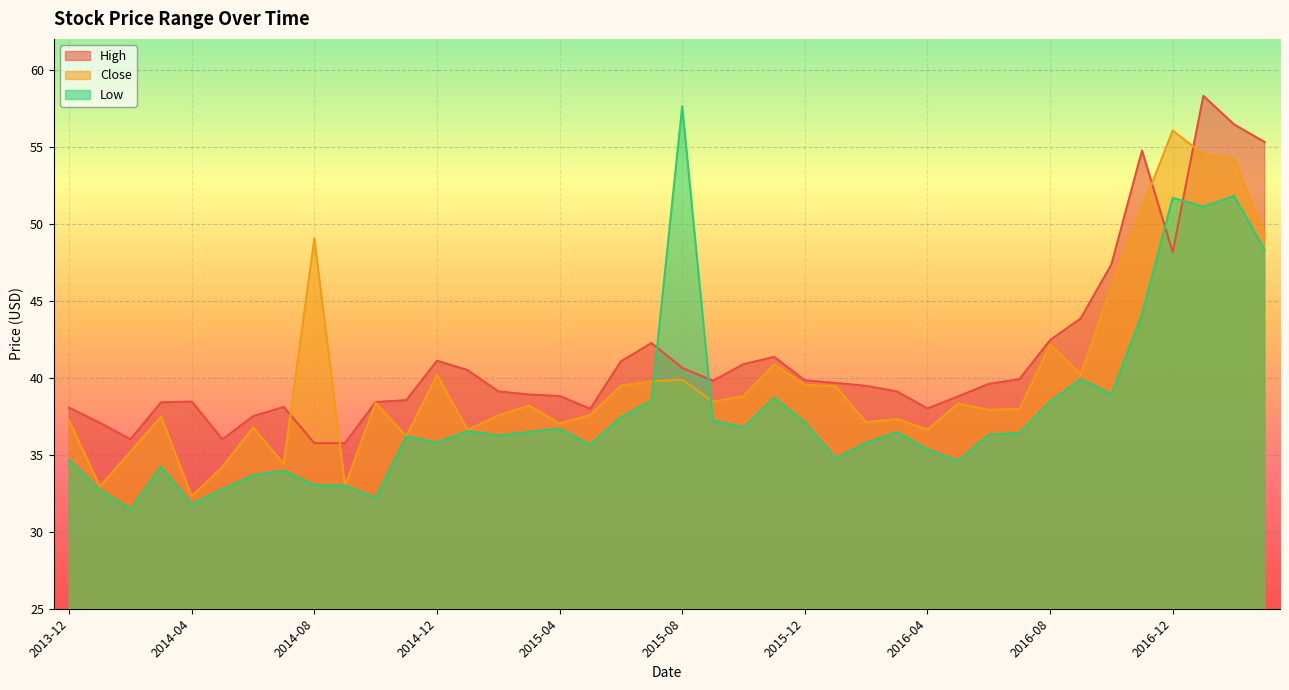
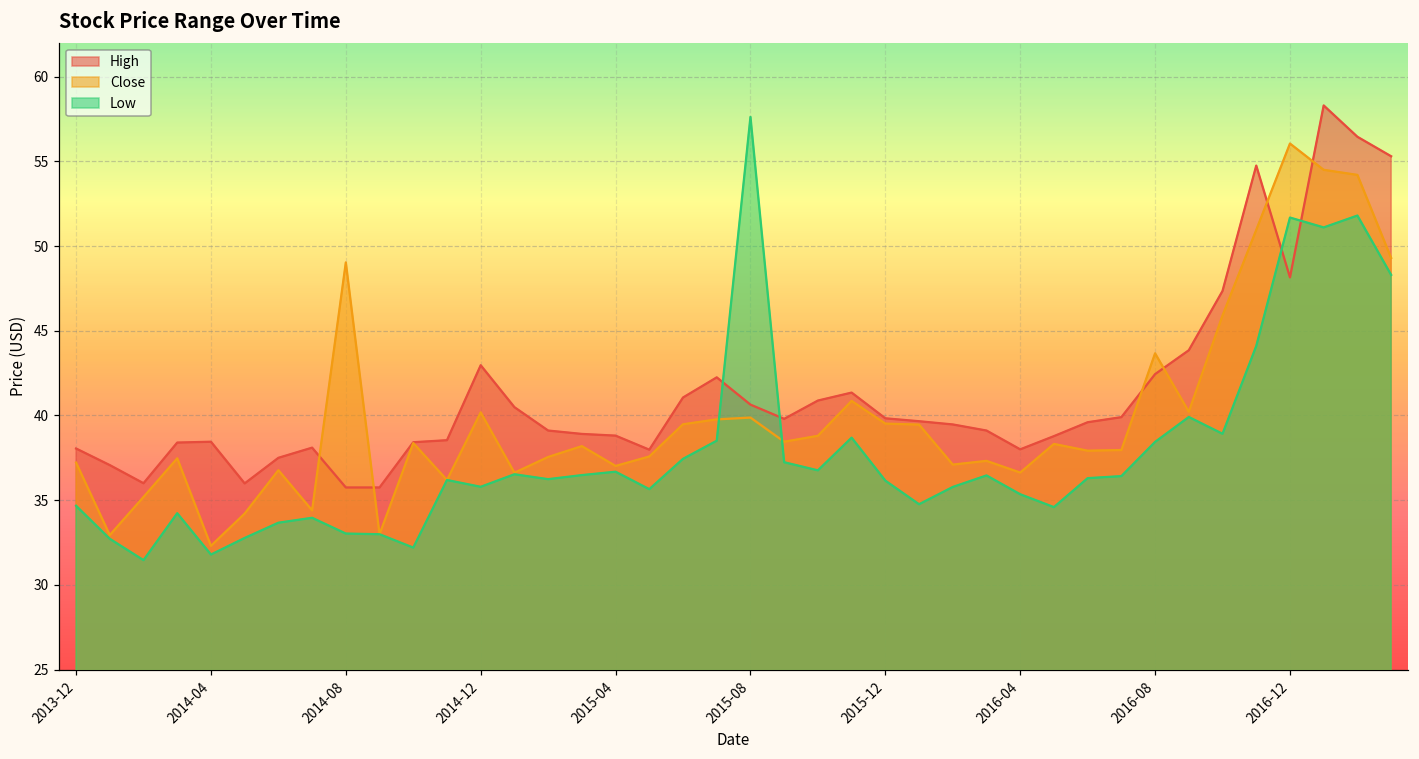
  {
    "High": {
      "2013-12": 38.0,
      "2014-04": 38.5,
      "2014-08": 35.8,
-     "2014-12": 41.1,
+     "2014-12": 43.0,
      "2015-04": 38.8,
      "2015-08": 40.6,
      "2015-12": 39.8,
      "2016-04": 38.0,
      "2016-08": 42.4,
      "2016-12": 48.2
    },
    "Close": {
      "2013-12": 37.2,
      "2014-04": 32.3,
      "2014-08": 49.0,
      "2014-12": 40.2,
      "2015-04": 37.0,
      "2015-08": 39.9,
      "2015-12": 39.5,
      "2016-04": 36.6,
-     "2016-08": 42.2,
+     "2016-08": 43.7,
      "2016-12": 56.0
    },
    "Low": {
      "2013-12": 34.7,
      "2014-04": 31.8,
      "2014-08": 33.0,
      "2014-12": 35.8,
      "2015-04": 36.7,
      "2015-08": 57.6,
-     "2015-12": 37.1,
+     "2015-12": 36.2,
      "2016-04": 35.3,
      "2016-08": 38.4,
      "2016-12": 51.7
    }
  }
